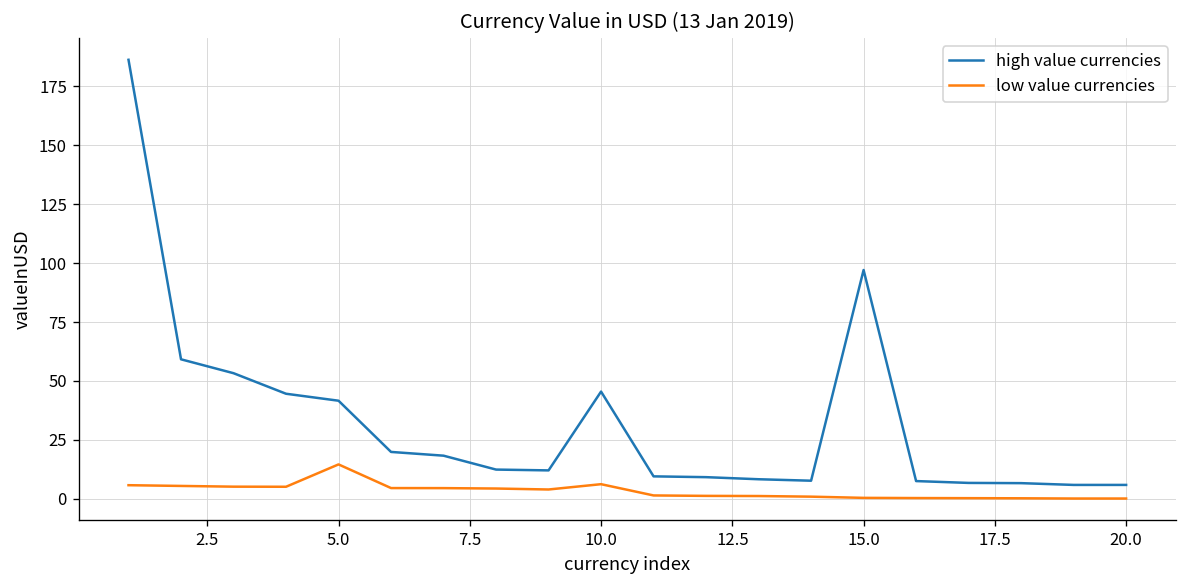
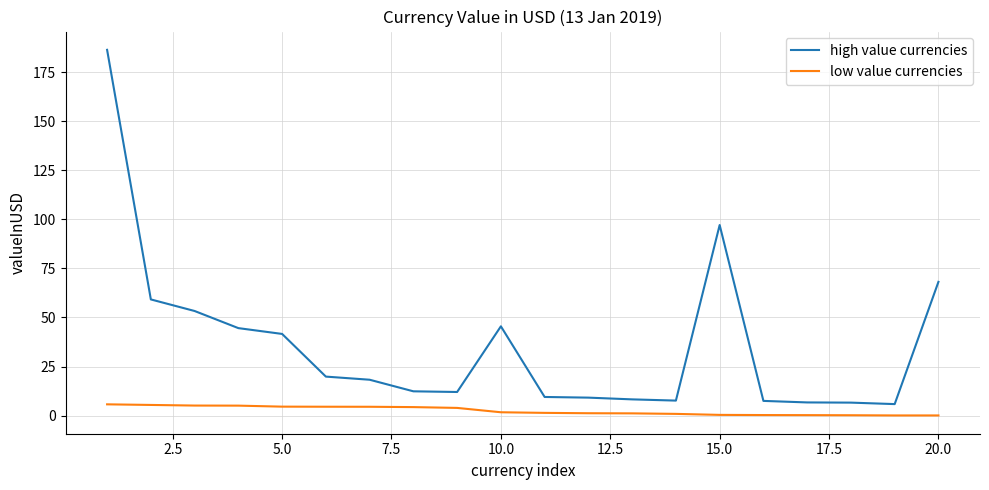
  {
    "high value currencies": {
      "5.0": 42,
      "10.0": 45,
      "15.0": 97,
-     "20.0": 6
+     "20.0": 68
    },
    "low value currencies": {
-     "5.0": 15,
-     "10.0": 6,
+     "5.0": 5,
+     "10.0": 2,
      "15.0": 0,
      "20.0": 0
    }
  }
